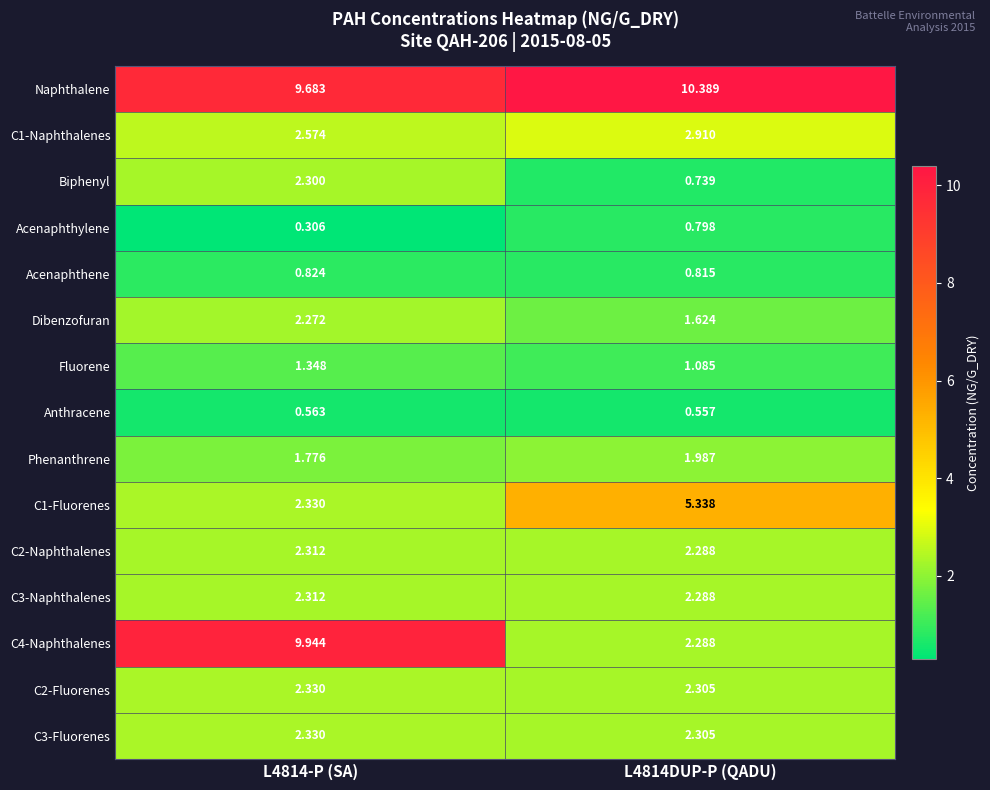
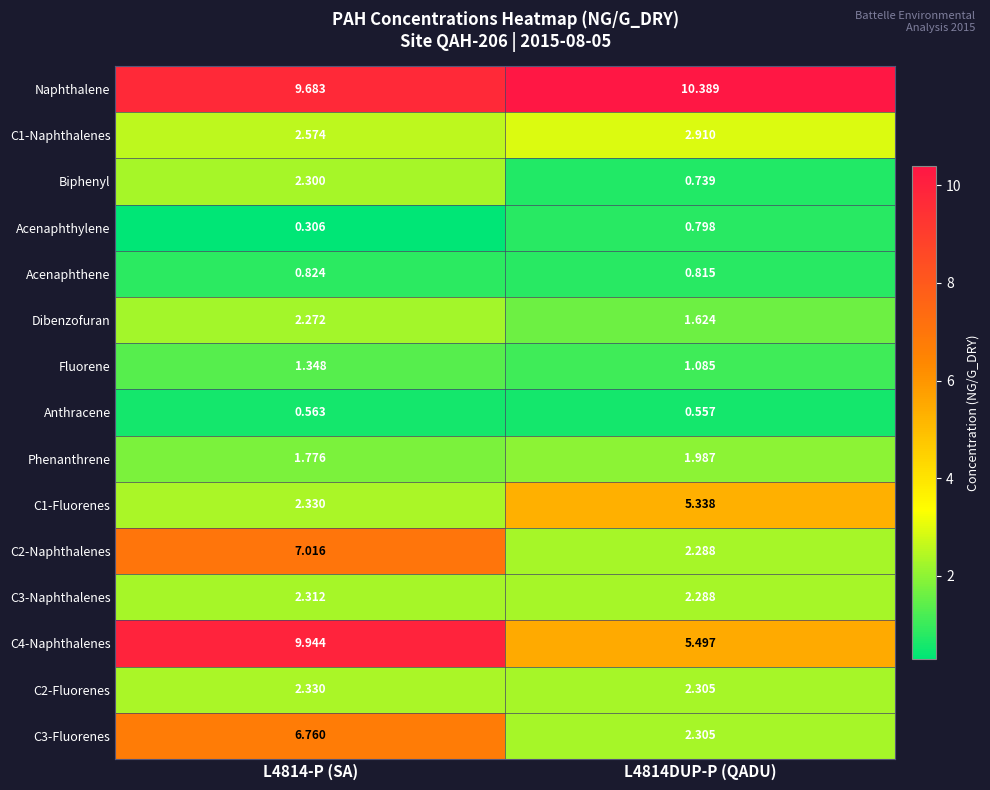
  {
    "Naphthalene": {
      "L4814-P (SA)": 9.683,
      "L4814DUP-P (QADU)": 10.389
    },
    "C1-Naphthalenes": {
      "L4814-P (SA)": 2.574,
      "L4814DUP-P (QADU)": 2.910
    },
    "Biphenyl": {
      "L4814-P (SA)": 2.300,
      "L4814DUP-P (QADU)": 0.739
    },
    "Acenaphthylene": {
      "L4814-P (SA)": 0.306,
      "L4814DUP-P (QADU)": 0.798
    },
    "Acenaphthene": {
      "L4814-P (SA)": 0.824,
      "L4814DUP-P (QADU)": 0.815
    },
    "Dibenzofuran": {
      "L4814-P (SA)": 2.272,
      "L4814DUP-P (QADU)": 1.624
    },
    "Fluorene": {
      "L4814-P (SA)": 1.348,
      "L4814DUP-P (QADU)": 1.085
    },
    "Anthracene": {
      "L4814-P (SA)": 0.563,
      "L4814DUP-P (QADU)": 0.557
    },
    "Phenanthrene": {
      "L4814-P (SA)": 1.776,
      "L4814DUP-P (QADU)": 1.987
    },
    "C1-Fluorenes": {
      "L4814-P (SA)": 2.330,
      "L4814DUP-P (QADU)": 5.338
    },
    "C2-Naphthalenes": {
-     "L4814-P (SA)": 2.312,
+     "L4814-P (SA)": 7.016,
      "L4814DUP-P (QADU)": 2.288
    },
    "C3-Naphthalenes": {
      "L4814-P (SA)": 2.312,
      "L4814DUP-P (QADU)": 2.288
    },
    "C4-Naphthalenes": {
      "L4814-P (SA)": 9.944,
-     "L4814DUP-P (QADU)": 2.288
+     "L4814DUP-P (QADU)": 5.497
    },
    "C2-Fluorenes": {
      "L4814-P (SA)": 2.330,
      "L4814DUP-P (QADU)": 2.305
    },
    "C3-Fluorenes": {
-     "L4814-P (SA)": 2.330,
+     "L4814-P (SA)": 6.760,
      "L4814DUP-P (QADU)": 2.305
    }
  }
